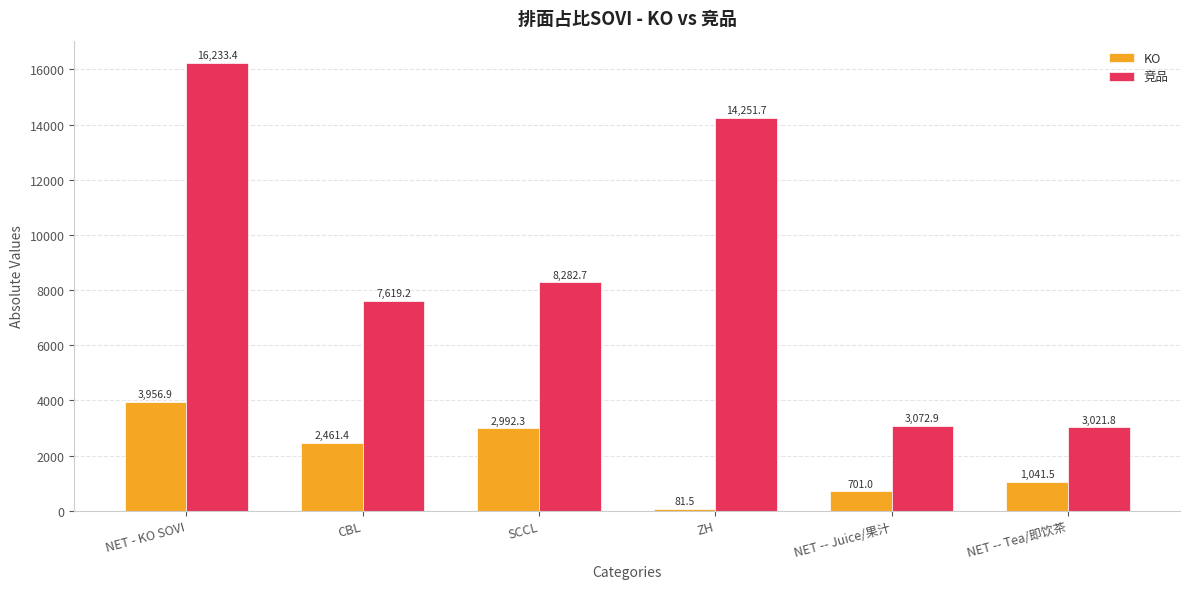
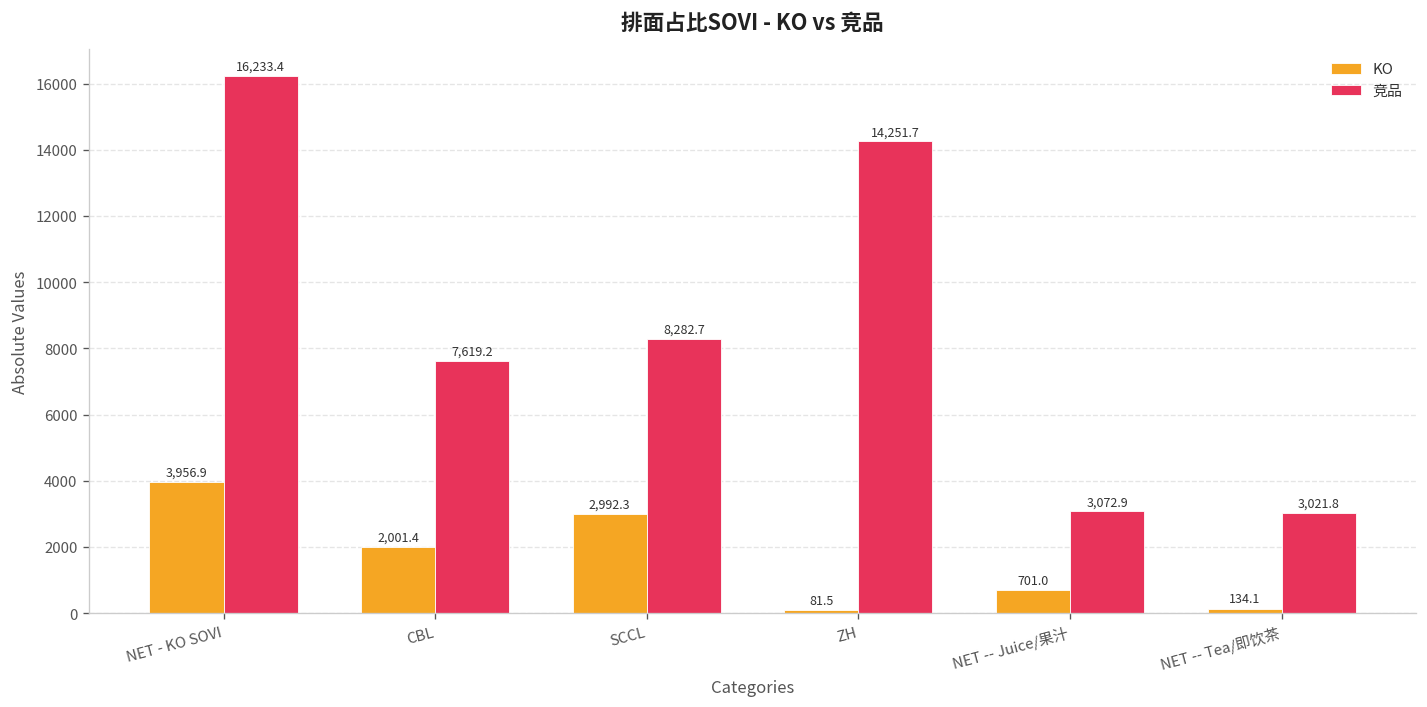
  {
    "KO": {
      "NET - KO SOVI": "3,956.9",
-     "CBL": "2,461.4",
+     "CBL": "2,001.4",
      "SCCL": "2,992.3",
      "ZH": "81.5",
      "NET -- Juice/果汁": "701.0",
-     "NET -- Tea/即饮茶": "1,041.5"
+     "NET -- Tea/即饮茶": "134.1"
    },
    "竞品": {
      "NET - KO SOVI": "16,233.4",
      "CBL": "7,619.2",
      "SCCL": "8,282.7",
      "ZH": "14,251.7",
      "NET -- Juice/果汁": "3,072.9",
      "NET -- Tea/即饮茶": "3,021.8"
    }
  }
